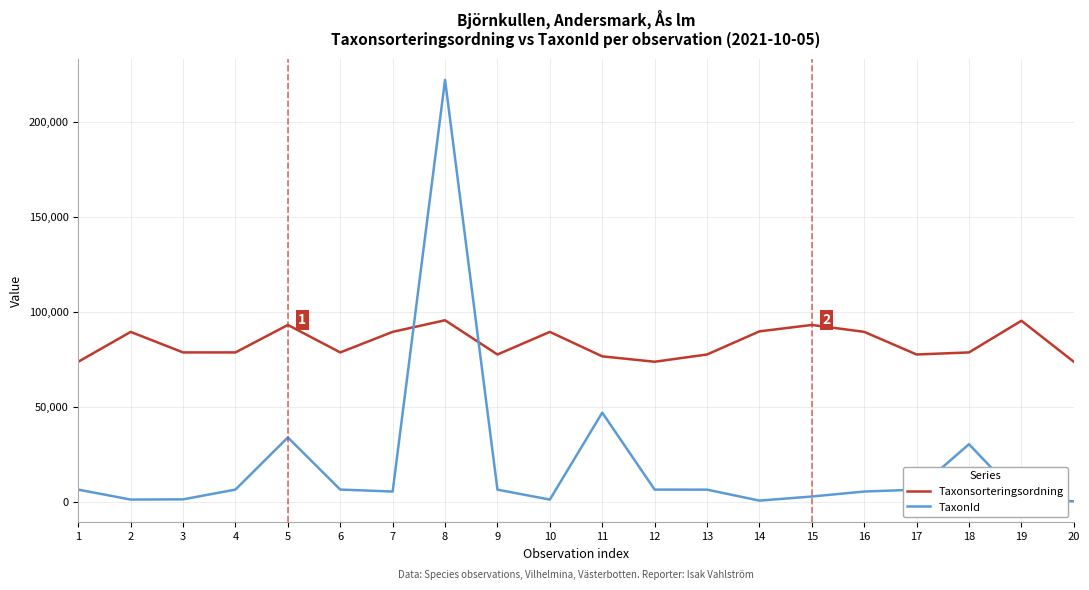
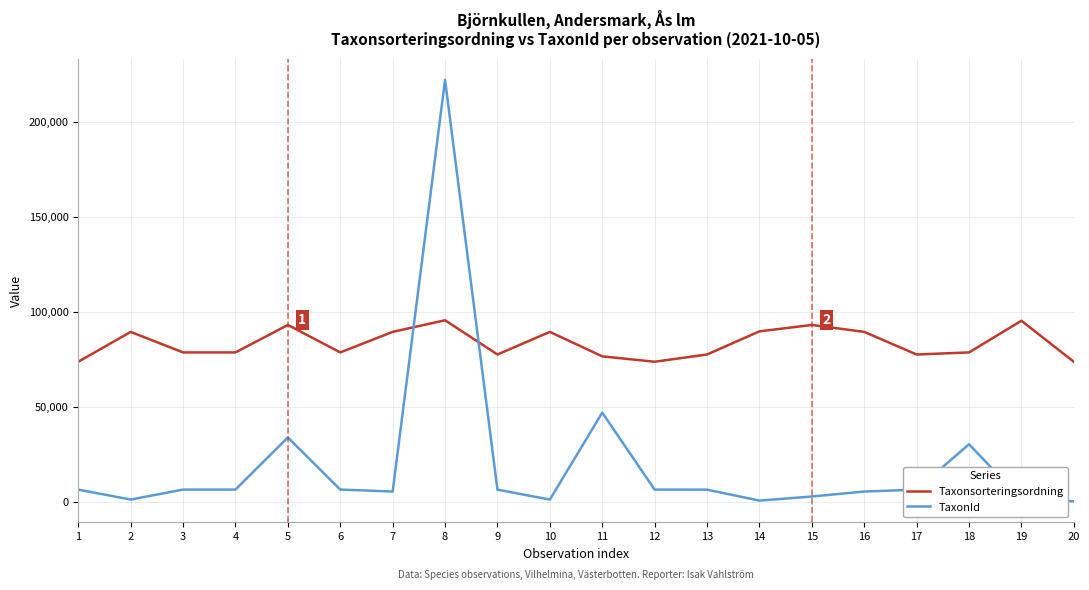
  {
    "Taxonsorteringsordning": {
      "1": "74,000",
      "2": "89,000",
      "3": "79,000",
      "4": "79,000",
      "6": "79,000",
      "7": "89,000",
      "8": "96,000",
      "9": "78,000",
      "10": "89,000",
      "11": "77,000",
      "12": "74,000",
      "13": "78,000",
      "14": "90,000",
      "16": "89,000",
      "17": "78,000",
      "18": "79,000",
      "19": "95,000",
      "20": "74,000"
    },
    "TaxonId": {
      "1": "6,000",
      "2": "1,000",
-     "3": "1,000",
+     "3": "6,000",
      "4": "6,000",
      "5": "34,000",
      "6": "6,000",
      "7": "5,000",
      "8": "222,000",
      "9": "6,000",
      "10": "1,000",
      "11": "47,000",
      "12": "6,000",
      "13": "6,000",
      "14": "1,000",
      "15": "3,000",
      "16": "5,000",
      "18": "30,000",
      "20": "0"
    }
  }
